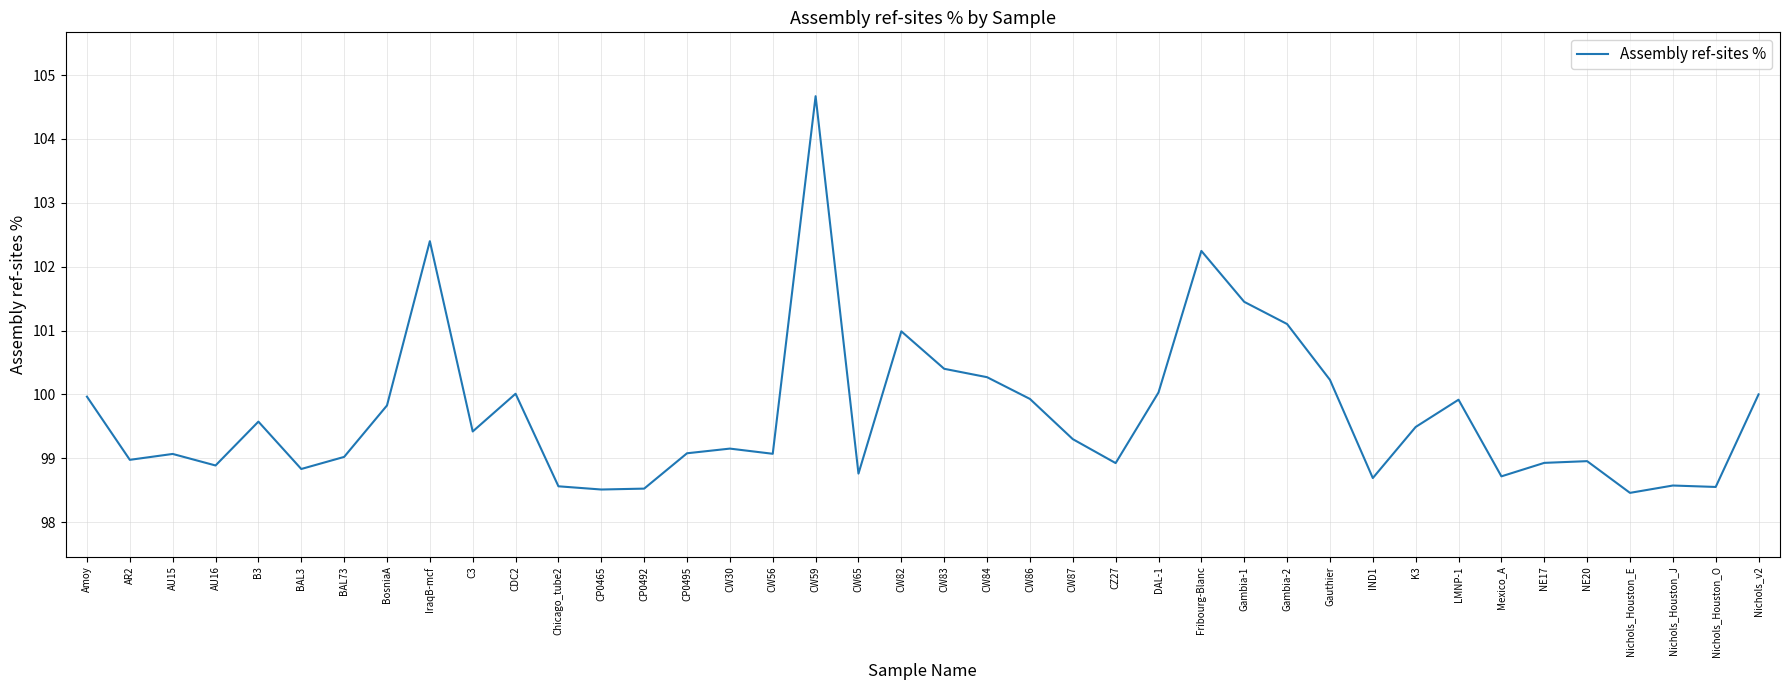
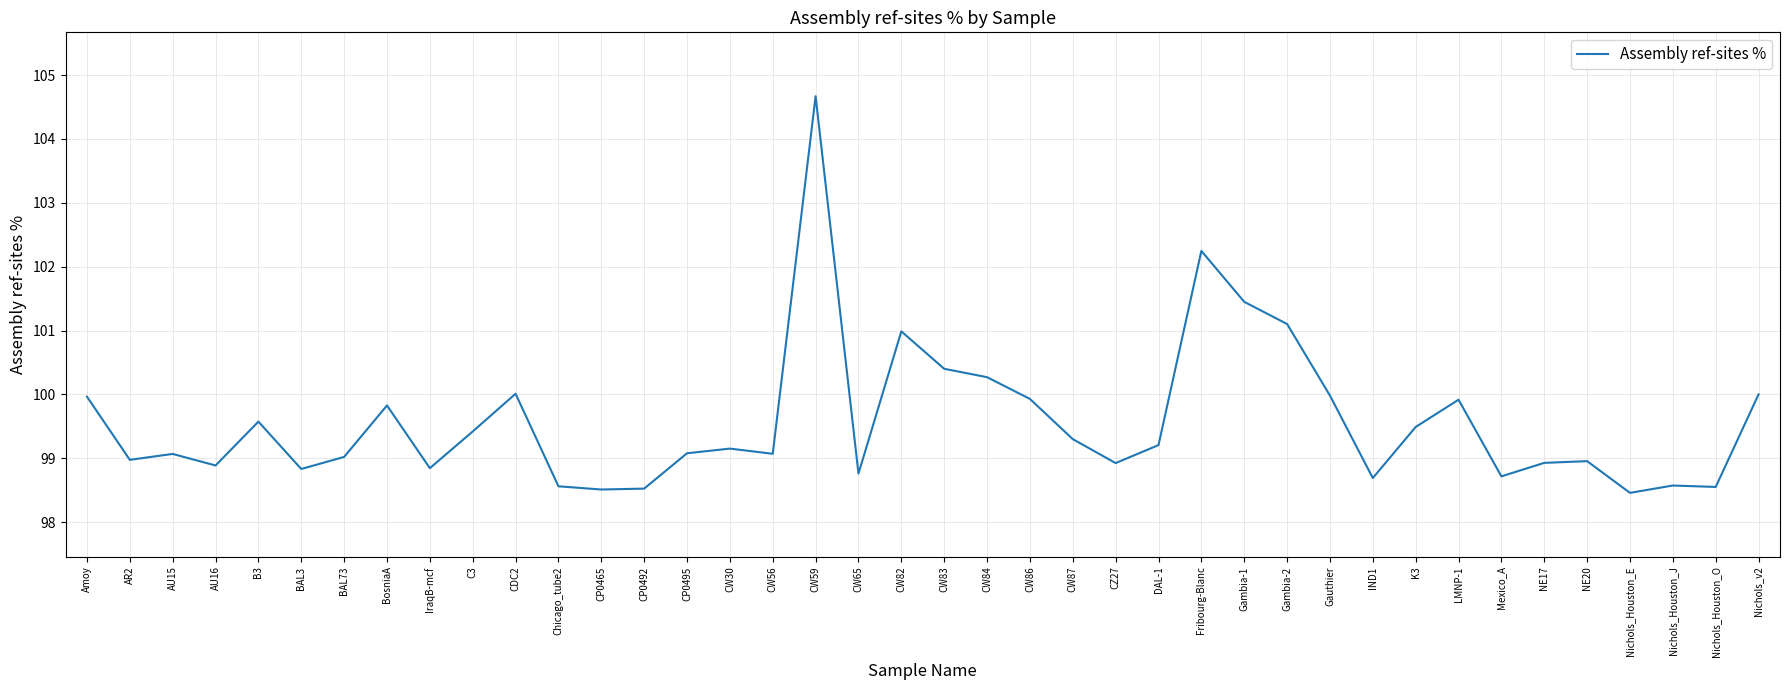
  {
    "Amoy": 100.0,
    "AR2": 99.0,
    "AU15": 99.1,
    "AU16": 98.9,
    "B3": 99.6,
    "BAL3": 98.8,
    "BAL73": 99.0,
    "BosniaA": 99.8,
-   "IraqB-mcf": 102.4,
+   "IraqB-mcf": 98.8,
    "C3": 99.4,
    "CDC2": 100.0,
    "Chicago_tube2": 98.6,
    "CP0465": 98.5,
    "CP0492": 98.5,
    "CP0495": 99.1,
    "CW30": 99.2,
    "CW56": 99.1,
    "CW59": 104.7,
    "CW65": 98.8,
    "CW82": 101.0,
    "CW83": 100.4,
    "CW84": 100.3,
    "CW86": 99.9,
    "CW87": 99.3,
    "CZ27": 98.9,
-   "DAL-1": 100.0,
+   "DAL-1": 99.2,
    "Fribourg-Blanc": 102.2,
    "Gambia-1": 101.4,
    "Gambia-2": 101.1,
-   "Gauthier": 100.2,
+   "Gauthier": 100.0,
    "IND1": 98.7,
    "K3": 99.5,
    "LMNP-1": 99.9,
    "Mexico_A": 98.7,
    "NE17": 98.9,
    "NE20": 99.0,
    "Nichols_Houston_E": 98.5,
    "Nichols_Houston_J": 98.6,
    "Nichols_Houston_O": 98.6,
    "Nichols_v2": 100.0
  }
